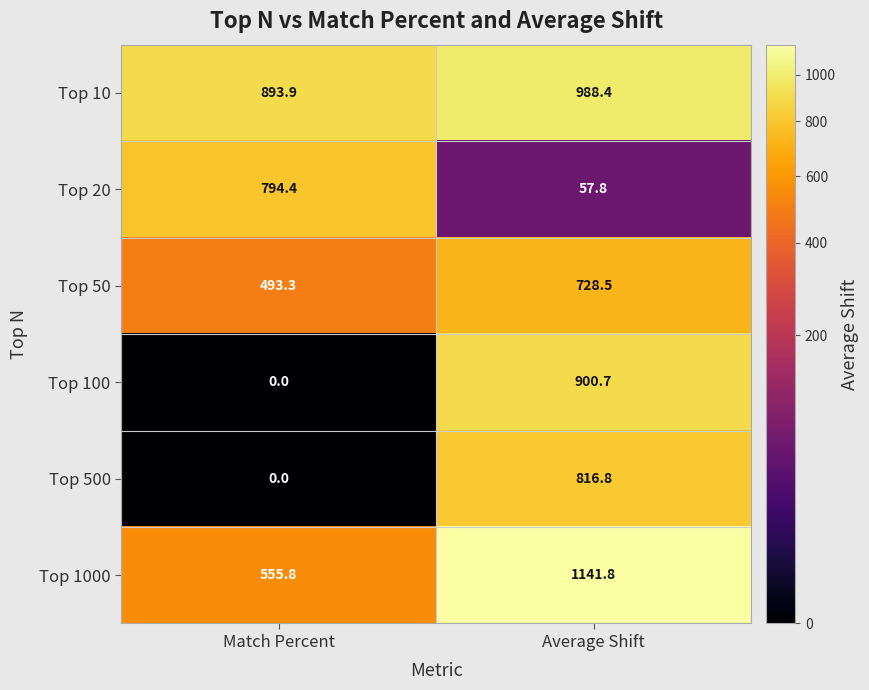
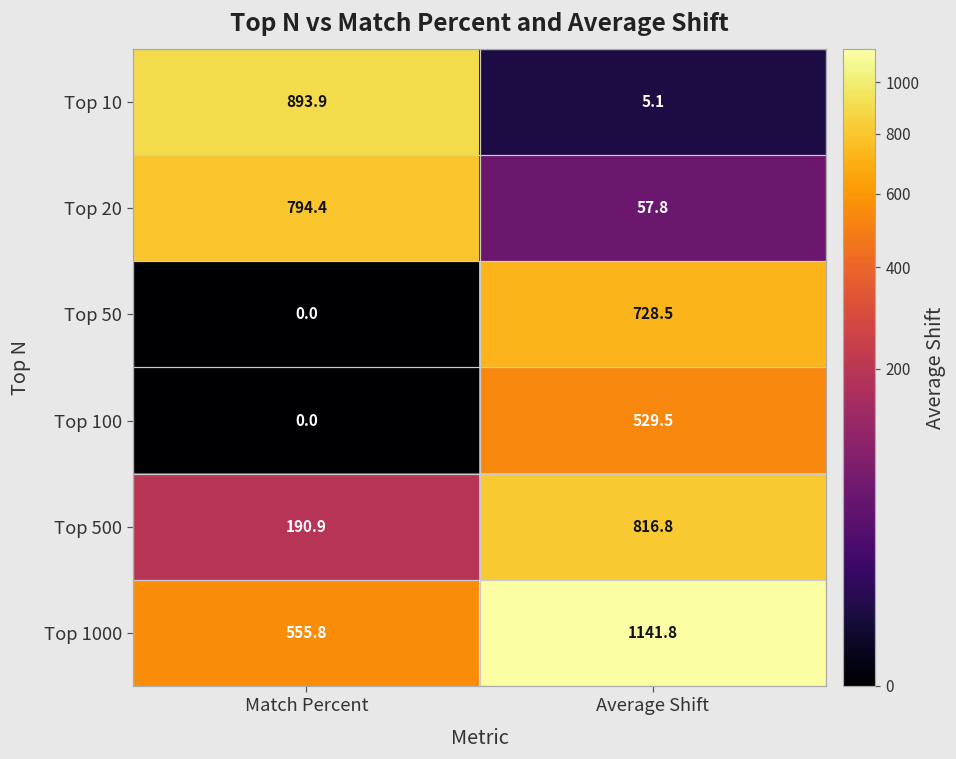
  {
    "Top 10": {
      "Match Percent": 893.9,
-     "Average Shift": 988.4
+     "Average Shift": 5.1
    },
    "Top 20": {
      "Match Percent": 794.4,
      "Average Shift": 57.8
    },
    "Top 50": {
-     "Match Percent": 493.3,
+     "Match Percent": 0.0,
      "Average Shift": 728.5
    },
    "Top 100": {
      "Match Percent": 0.0,
-     "Average Shift": 900.7
+     "Average Shift": 529.5
    },
    "Top 500": {
-     "Match Percent": 0.0,
+     "Match Percent": 190.9,
      "Average Shift": 816.8
    },
    "Top 1000": {
      "Match Percent": 555.8,
      "Average Shift": 1141.8
    }
  }
